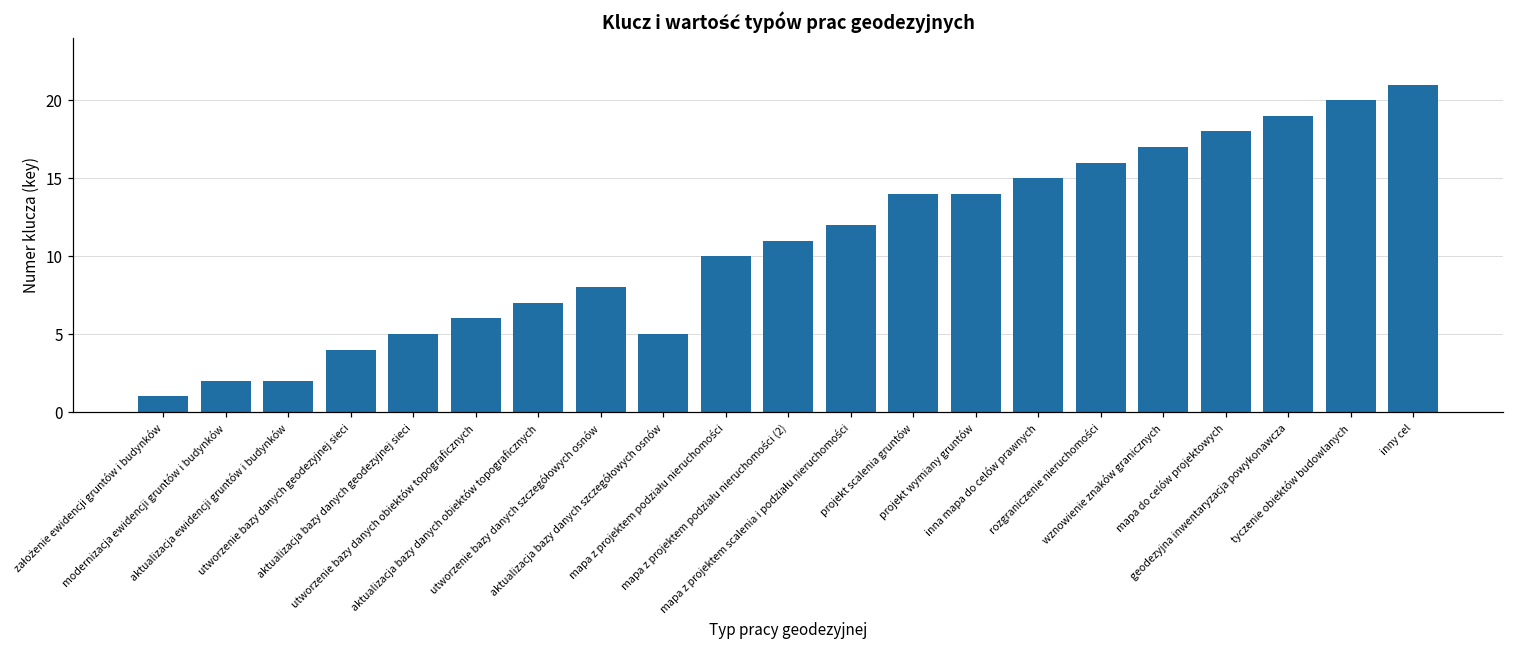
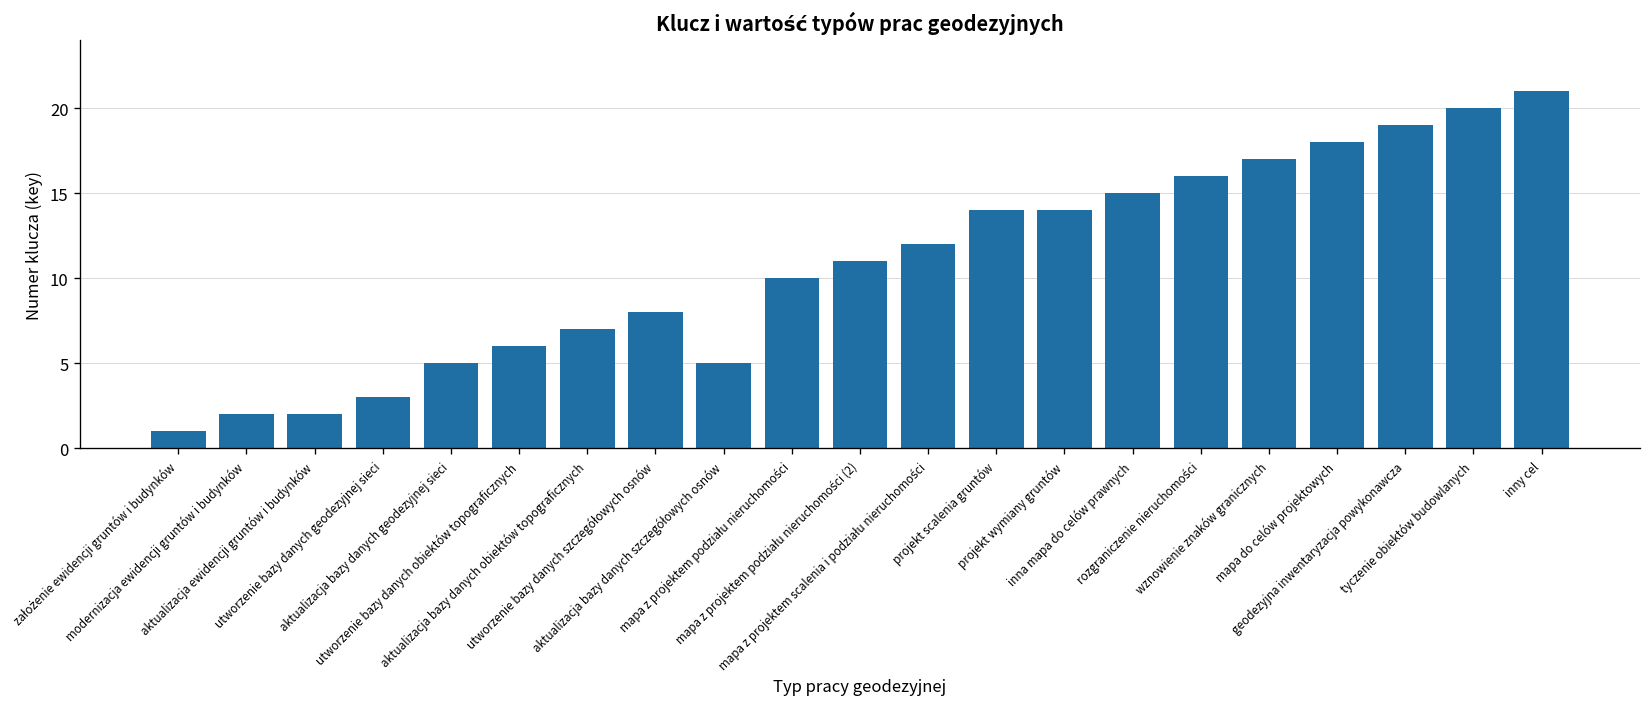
  {
    "założenie ewidencji gruntów i budynków": 1,
    "modernizacja ewidencji gruntów i budynków": 2,
    "aktualizacja ewidencji gruntów i budynków": 2,
-   "utworzenie bazy danych geodezyjnej sieci": 4,
+   "utworzenie bazy danych geodezyjnej sieci": 3,
    "aktualizacja bazy danych geodezyjnej sieci": 5,
    "utworzenie bazy danych obiektów topograficznych": 6,
    "aktualizacja bazy danych obiektów topograficznych": 7,
    "utworzenie bazy danych szczegółowych osnów": 8,
    "aktualizacja bazy danych szczegółowych osnów": 5,
    "mapa z projektem podziału nieruchomości": 10,
    "mapa z projektem podziału nieruchomości (2)": 11,
    "mapa z projektem scalenia i podziału nieruchomości": 12,
    "projekt scalenia gruntów": 14,
    "projekt wymiany gruntów": 14,
    "inna mapa do celów prawnych": 15,
    "rozgraniczenie nieruchomości": 16,
    "wznowienie znaków granicznych": 17,
    "mapa do celów projektowych": 18,
    "geodezyjna inwentaryzacja powykonawcza": 19,
    "tyczenie obiektów budowlanych": 20,
    "inny cel": 21
  }
